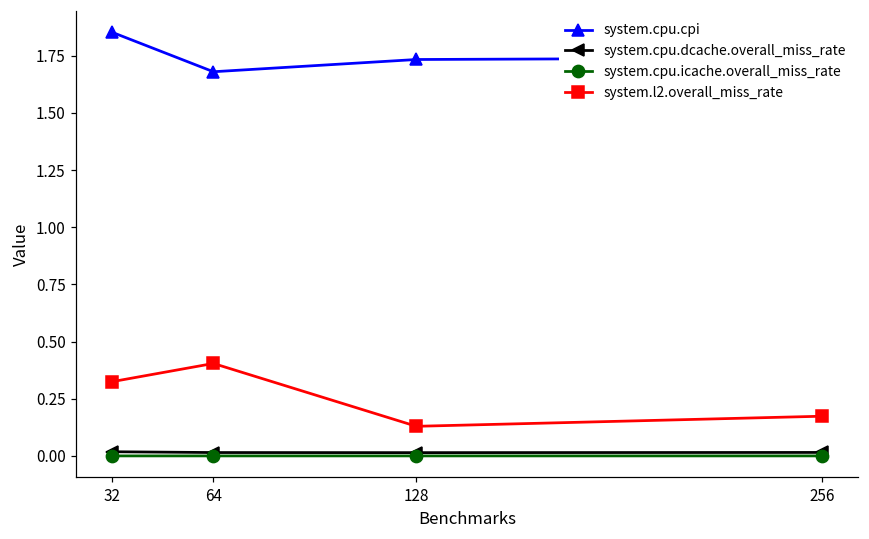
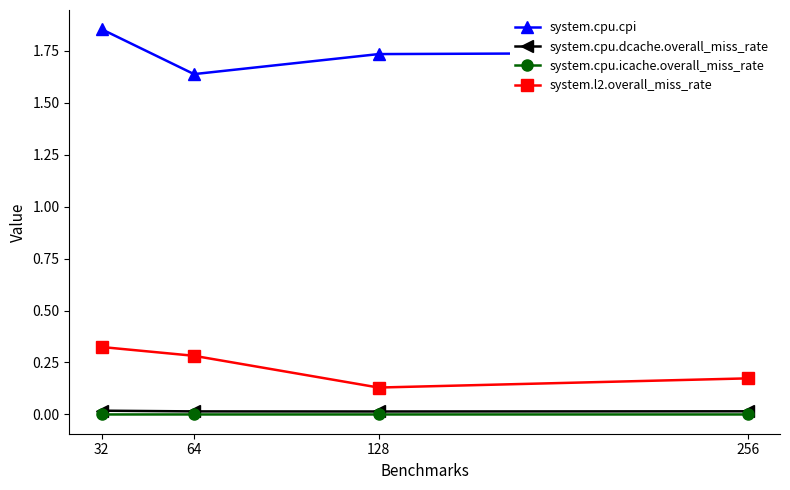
  {
    "system.cpu.cpi": {
      "32": 1.85,
-     "64": 1.68,
+     "64": 1.64,
      "128": 1.73
    },
    "system.cpu.dcache.overall_miss_rate": {
      "32": 0.02,
      "64": 0.01,
      "128": 0.01,
      "256": 0.02
    },
    "system.cpu.icache.overall_miss_rate": {
      "32": 0.00,
      "64": 0.00,
      "128": 0.00,
      "256": 0.00
    },
    "system.l2.overall_miss_rate": {
      "32": 0.32,
-     "64": 0.40,
+     "64": 0.28,
      "128": 0.13,
      "256": 0.17
    }
  }
